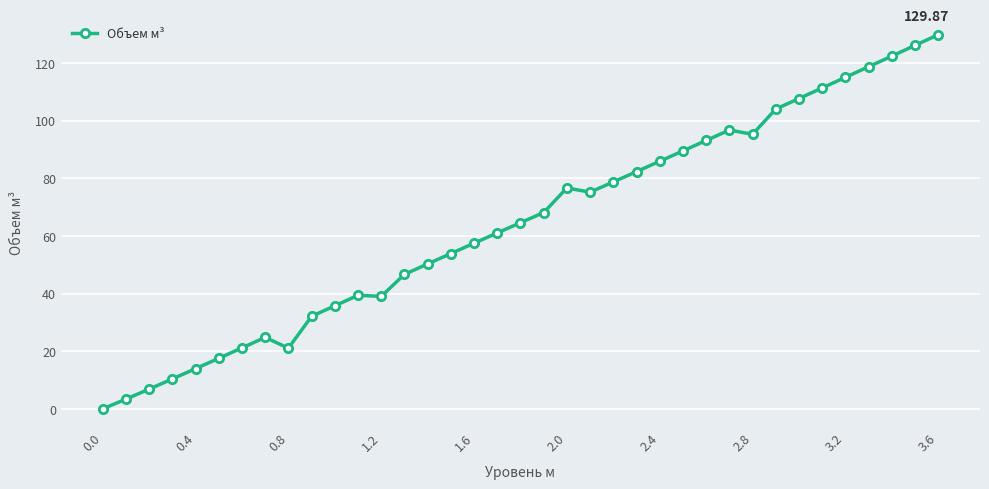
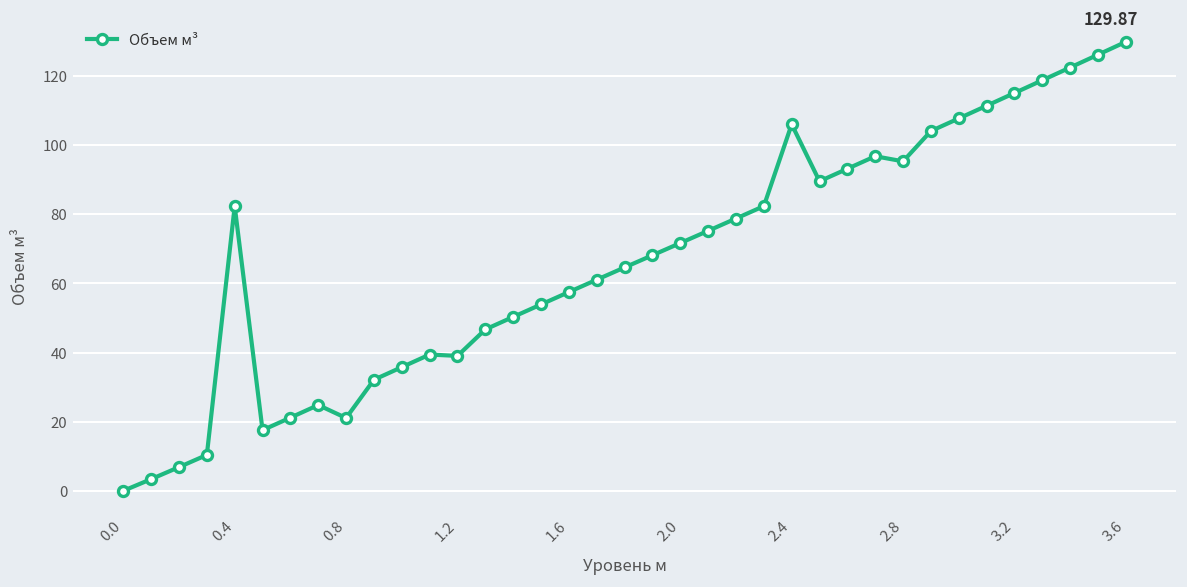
  {
    "0.0": 0,
-   "0.4": 14,
+   "0.4": 82,
    "0.8": 21,
    "1.2": 39,
    "1.6": 57,
-   "2.0": 77,
-   "2.4": 86,
+   "2.0": 72,
+   "2.4": 106,
    "2.8": 95,
    "3.2": 115
  }
